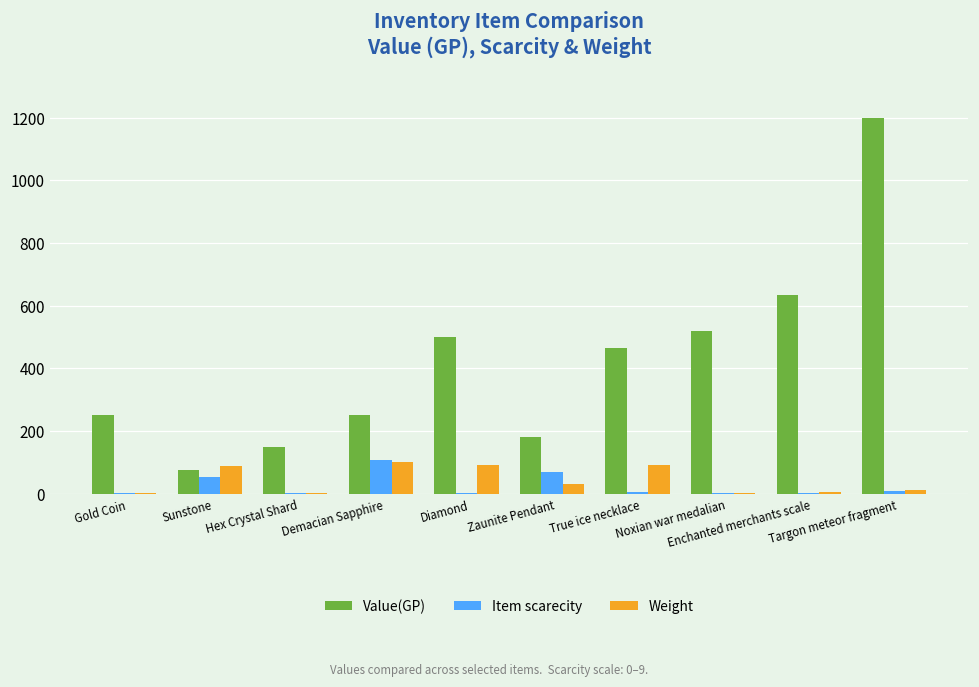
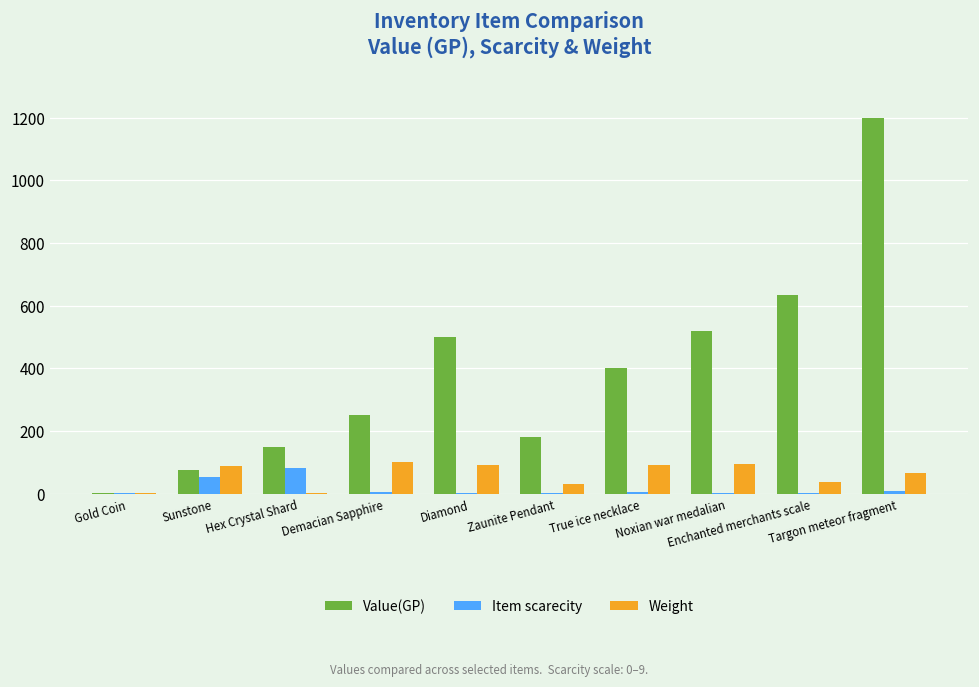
  {
    "Value(GP)": {
-     "Gold Coin": 250,
+     "Gold Coin": 0,
      "Sunstone": 80,
      "Hex Crystal Shard": 150,
      "Demacian Sapphire": 250,
      "Diamond": 500,
      "Zaunite Pendant": 180,
-     "True ice necklace": 460,
+     "True ice necklace": 400,
      "Noxian war medalian": 520,
      "Enchanted merchants scale": 640,
      "Targon meteor fragment": 1200
    },
    "Item scarecity": {
      "Sunstone": 50,
-     "Hex Crystal Shard": 0,
-     "Demacian Sapphire": 110,
-     "Zaunite Pendant": 70,
+     "Hex Crystal Shard": 80,
+     "Demacian Sapphire": 0,
+     "Zaunite Pendant": 0,
      "Targon meteor fragment": 10
    },
    "Weight": {
      "Sunstone": 90,
      "Demacian Sapphire": 100,
      "Diamond": 90,
      "Zaunite Pendant": 30,
      "True ice necklace": 90,
-     "Noxian war medalian": 0,
-     "Enchanted merchants scale": 0,
-     "Targon meteor fragment": 10
+     "Noxian war medalian": 100,
+     "Enchanted merchants scale": 40,
+     "Targon meteor fragment": 70
    }
  }
